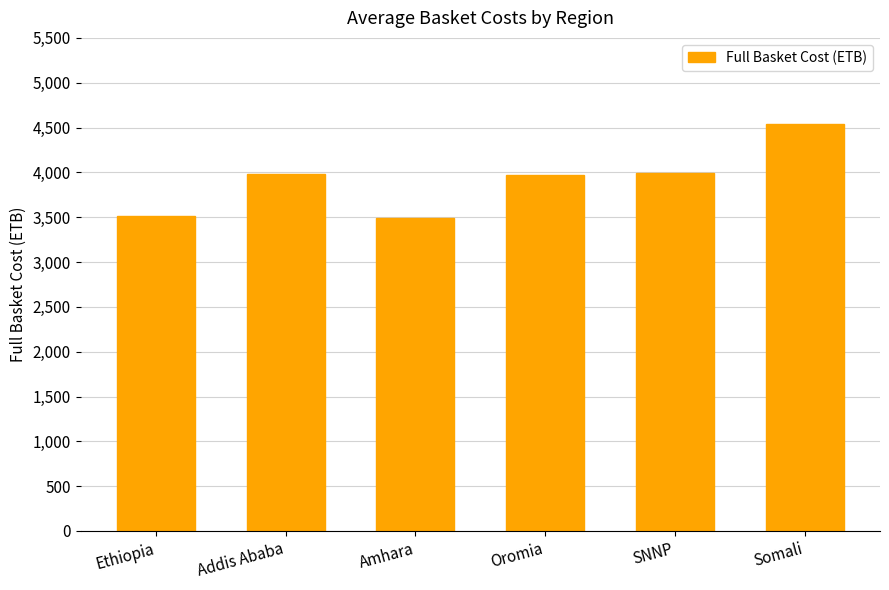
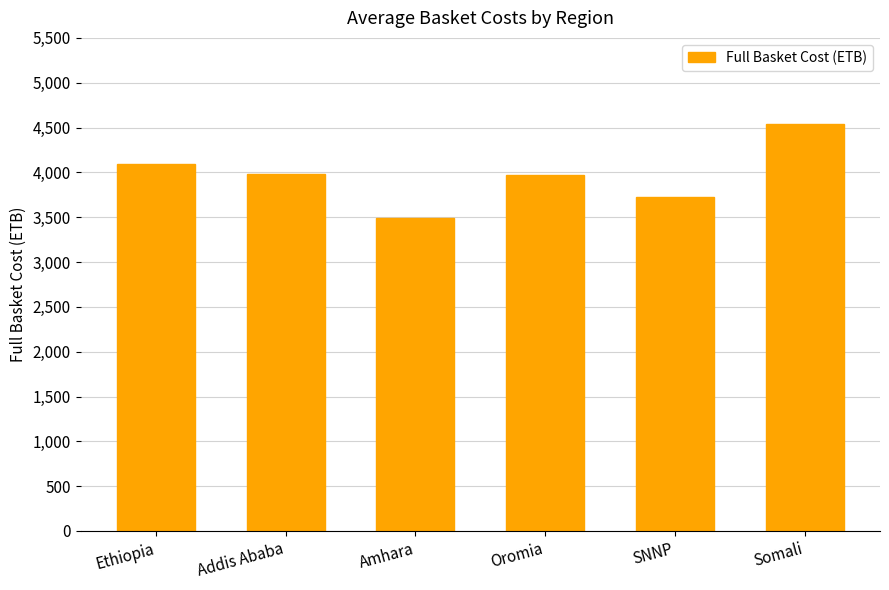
  {
-   "Ethiopia": "3,500",
+   "Ethiopia": "4,100",
    "Addis Ababa": "4,000",
    "Amhara": "3,500",
    "Oromia": "4,000",
-   "SNNP": "4,000",
+   "SNNP": "3,700",
    "Somali": "4,500"
  }
